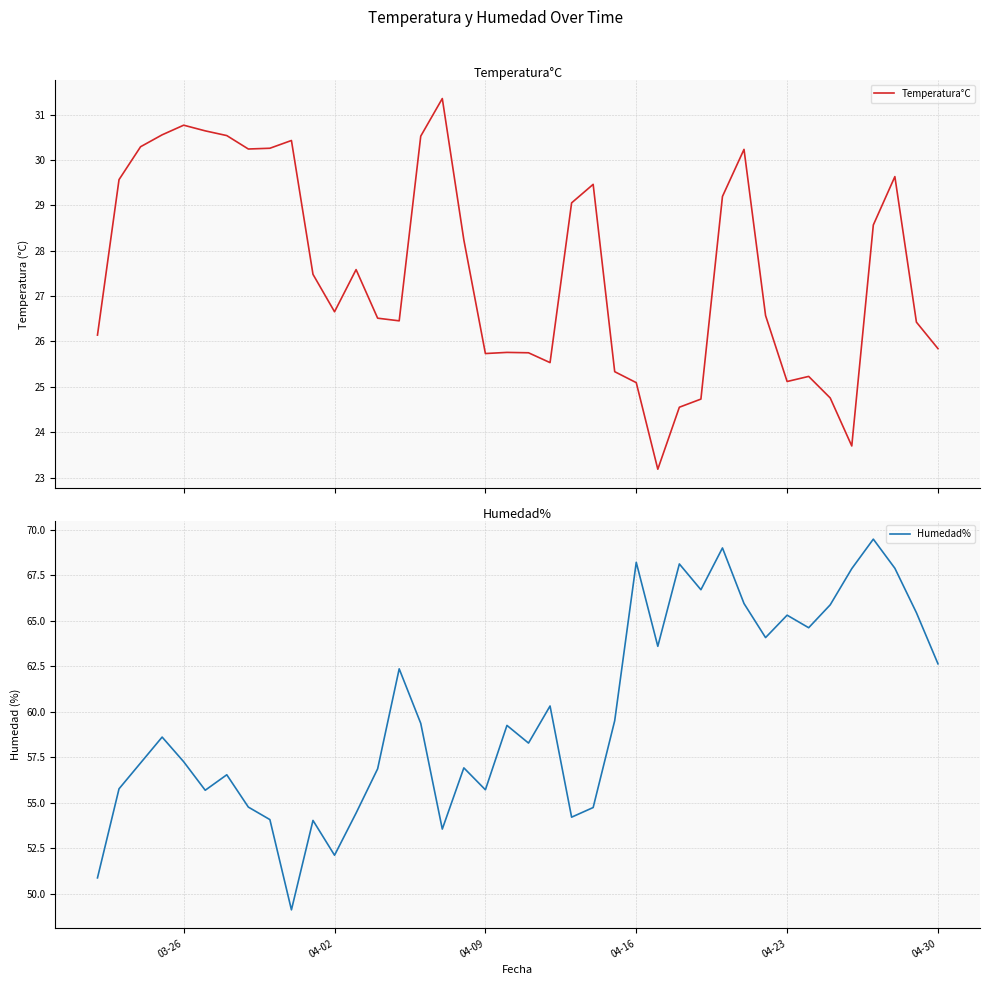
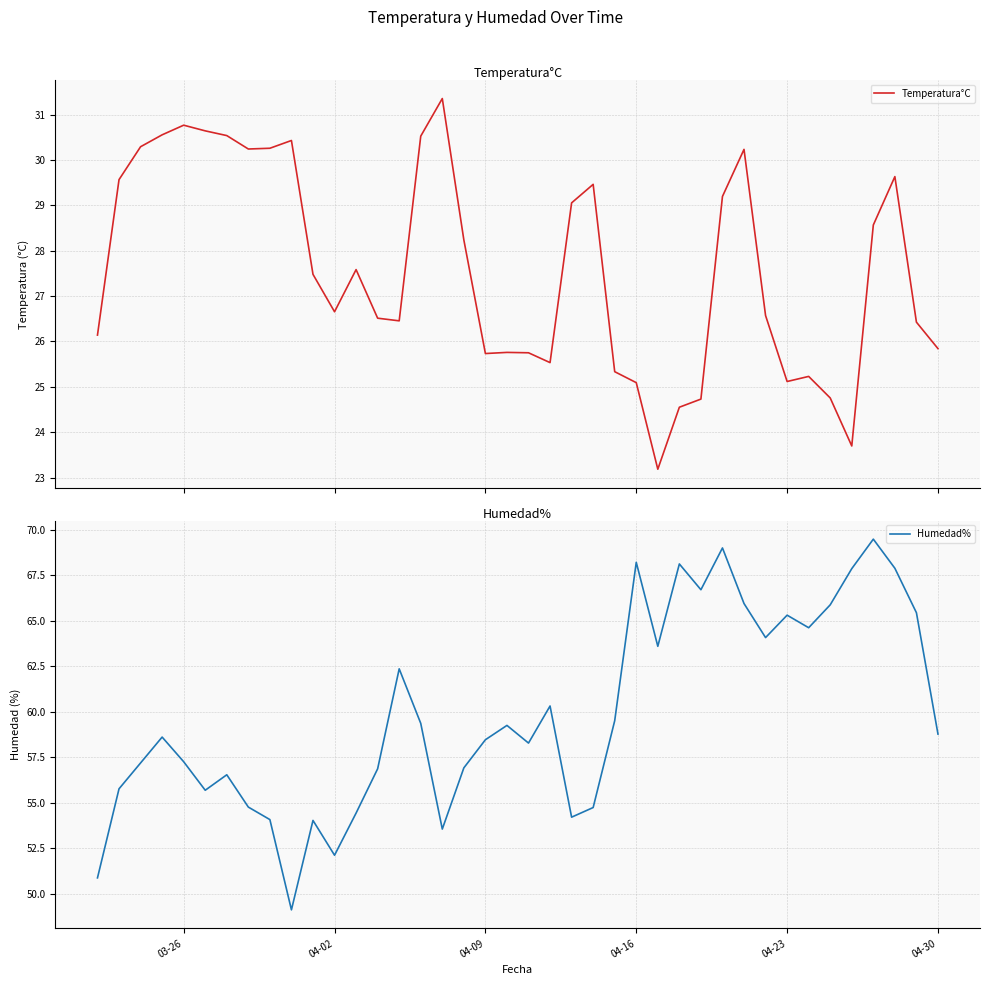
  {
    "Humedad%": {
      "03-26": 57.2,
      "04-02": 52.1,
-     "04-09": 55.7,
+     "04-09": 58.5,
      "04-16": 68.2,
      "04-23": 65.3,
-     "04-30": 62.6
+     "04-30": 58.8
    }
  }
